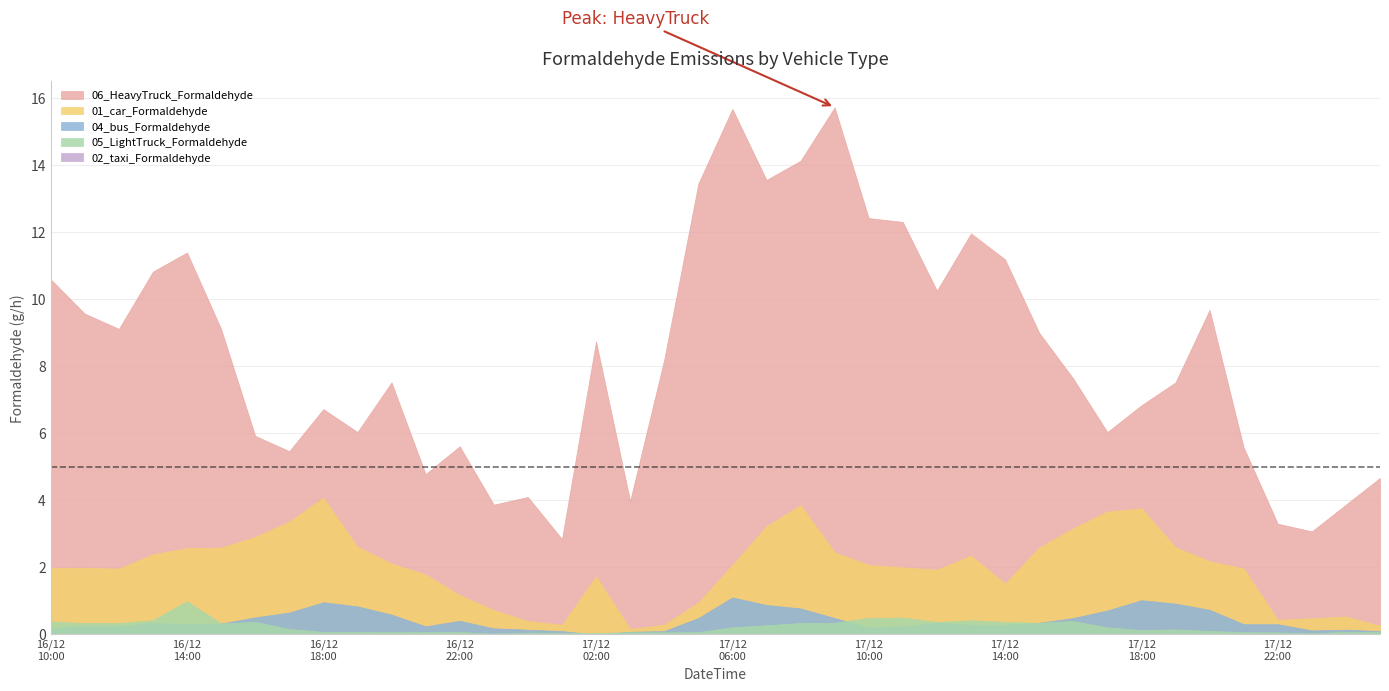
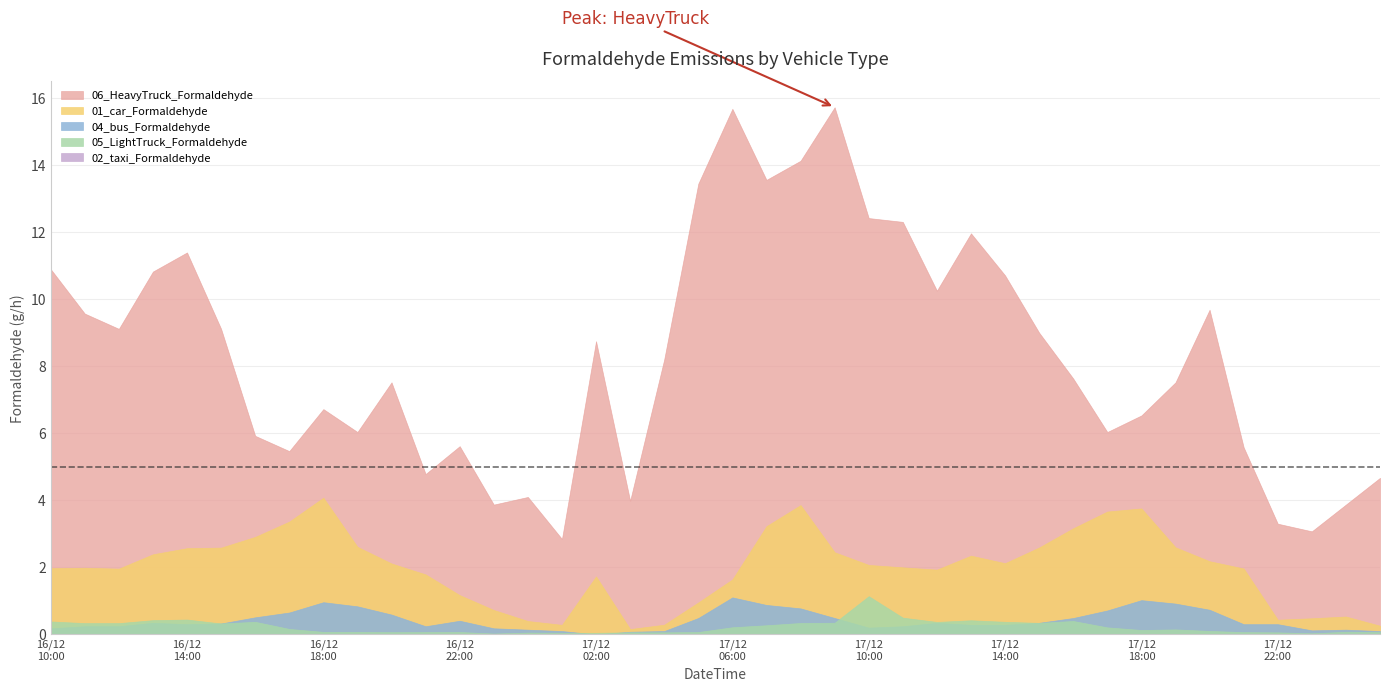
  {
    "06_HeavyTruck_Formaldehyde": {
-     "16/12 10:00": 10.6,
+     "16/12 10:00": 10.9,
      "16/12 14:00": 11.4,
      "16/12 18:00": 6.7,
      "16/12 22:00": 5.6,
      "17/12 02:00": 8.8,
      "17/12 06:00": 15.7,
      "17/12 10:00": 12.4,
-     "17/12 14:00": 11.2,
-     "17/12 18:00": 6.8,
+     "17/12 14:00": 10.7,
+     "17/12 18:00": 6.5,
      "17/12 22:00": 3.3
    },
    "01_car_Formaldehyde": {
      "16/12 10:00": 2.0,
      "16/12 14:00": 2.6,
      "16/12 18:00": 4.1,
      "16/12 22:00": 1.2,
      "17/12 02:00": 1.7,
-     "17/12 06:00": 2.1,
+     "17/12 06:00": 1.6,
      "17/12 10:00": 2.1,
-     "17/12 14:00": 1.5,
+     "17/12 14:00": 2.1,
      "17/12 18:00": 3.8,
      "17/12 22:00": 0.4
    },
    "05_LightTruck_Formaldehyde": {
      "16/12 10:00": 0.4,
-     "16/12 14:00": 1.0,
+     "16/12 14:00": 0.4,
      "16/12 18:00": 0.1,
      "17/12 06:00": 0.2,
-     "17/12 10:00": 0.5,
+     "17/12 10:00": 1.1,
      "17/12 14:00": 0.4,
      "17/12 18:00": 0.1
    }
  }
